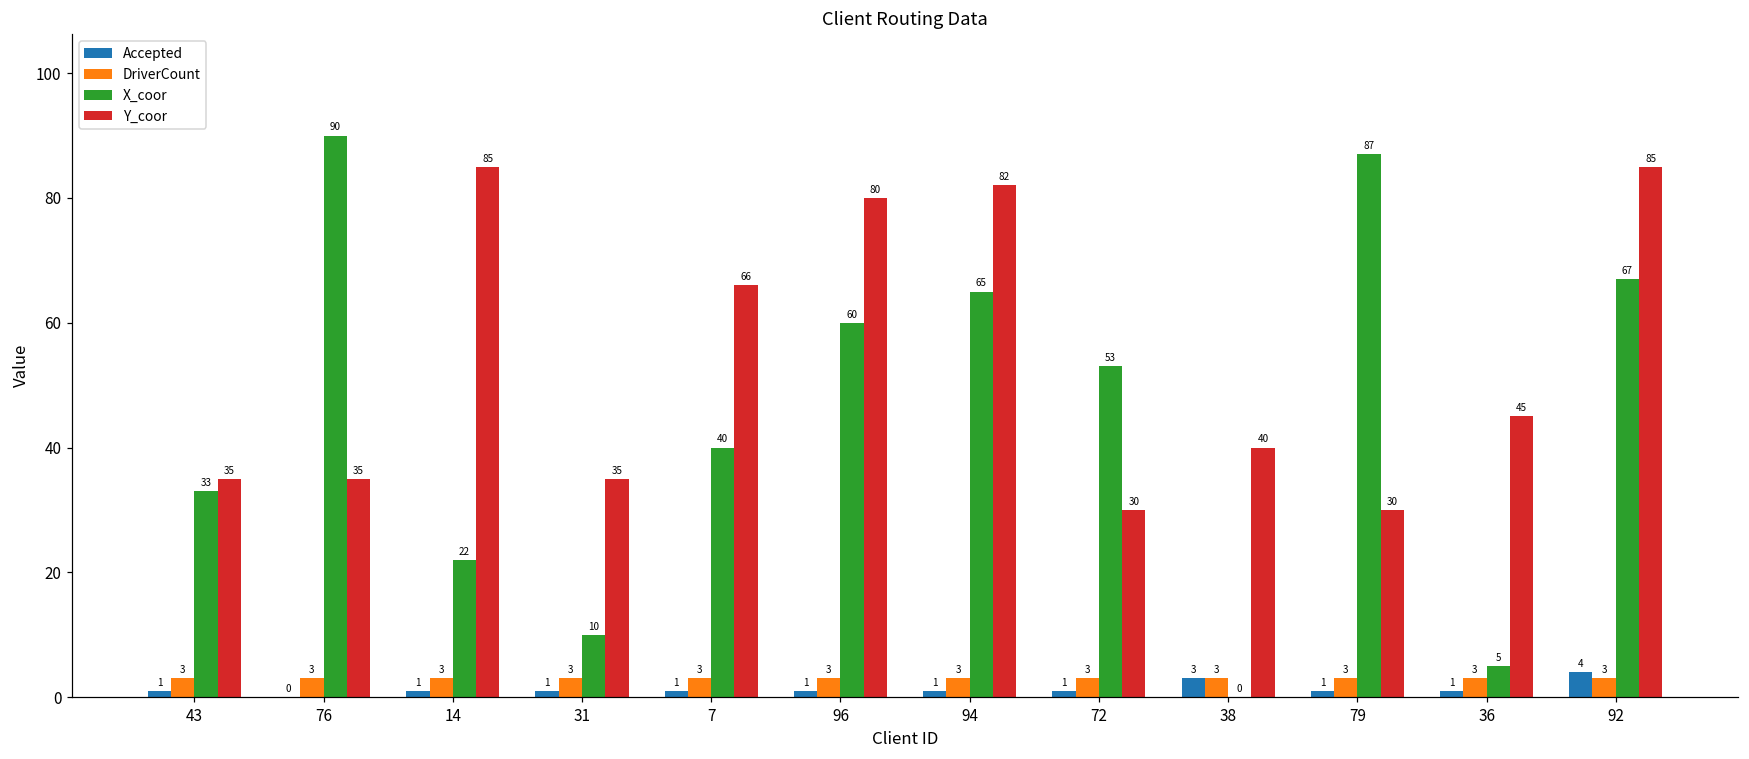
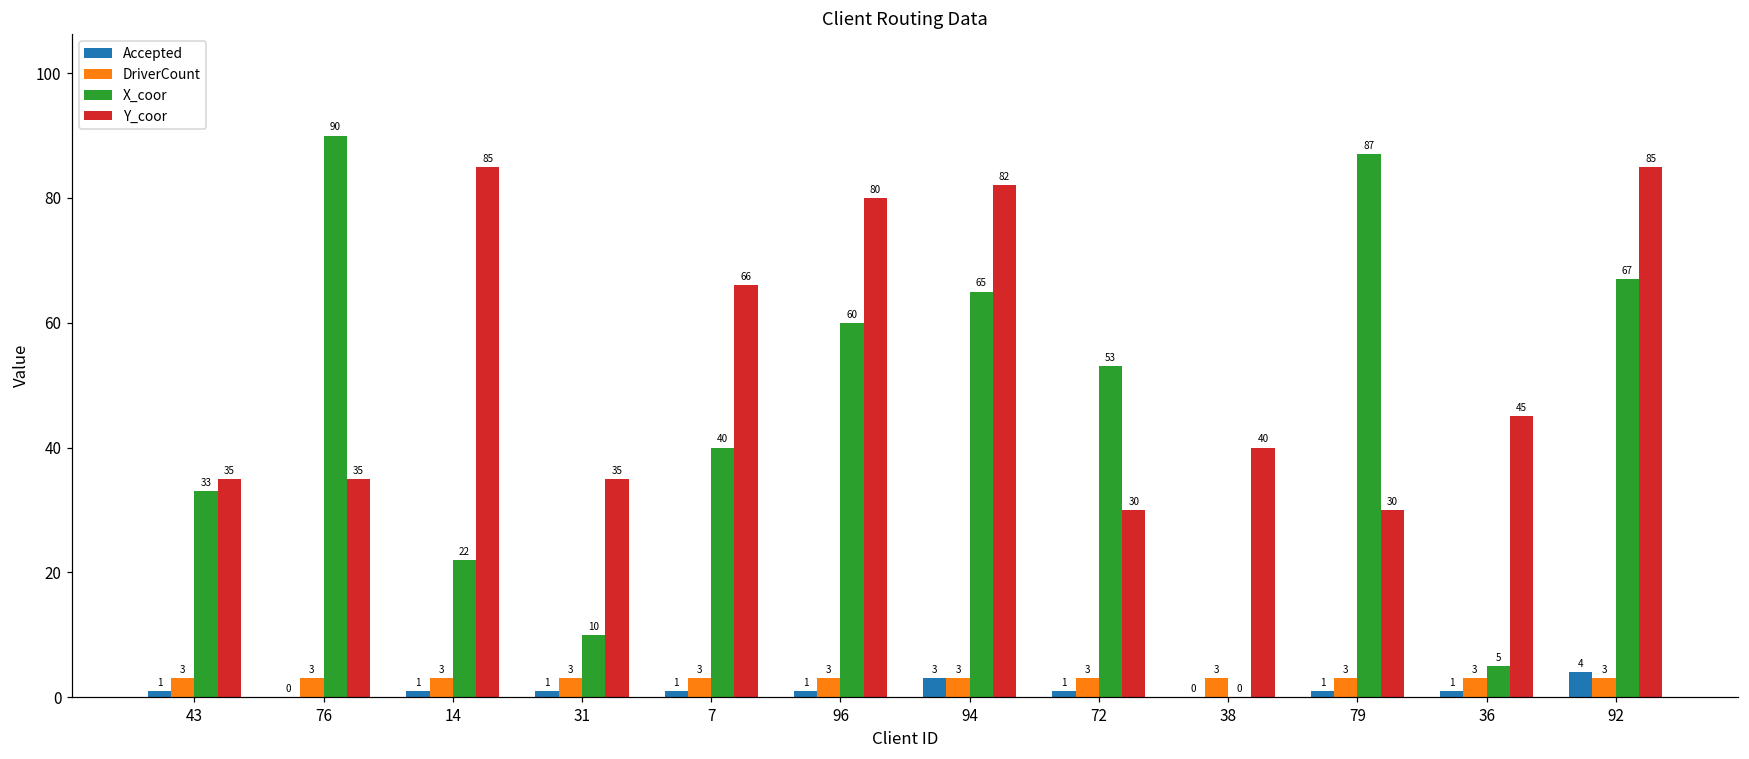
  {
    "Accepted": {
      "43": 1,
      "76": 0,
      "14": 1,
      "31": 1,
      "7": 1,
      "96": 1,
-     "94": 1,
+     "94": 3,
      "72": 1,
-     "38": 3,
+     "38": 0,
      "79": 1,
      "36": 1,
      "92": 4
    },
    "DriverCount": {
      "43": 3,
      "76": 3,
      "14": 3,
      "31": 3,
      "7": 3,
      "96": 3,
      "94": 3,
      "72": 3,
      "38": 3,
      "79": 3,
      "36": 3,
      "92": 3
    },
    "X_coor": {
      "43": 33,
      "76": 90,
      "14": 22,
      "31": 10,
      "7": 40,
      "96": 60,
      "94": 65,
      "72": 53,
      "38": 0,
      "79": 87,
      "36": 5,
      "92": 67
    },
    "Y_coor": {
      "43": 35,
      "76": 35,
      "14": 85,
      "31": 35,
      "7": 66,
      "96": 80,
      "94": 82,
      "72": 30,
      "38": 40,
      "79": 30,
      "36": 45,
      "92": 85
    }
  }
